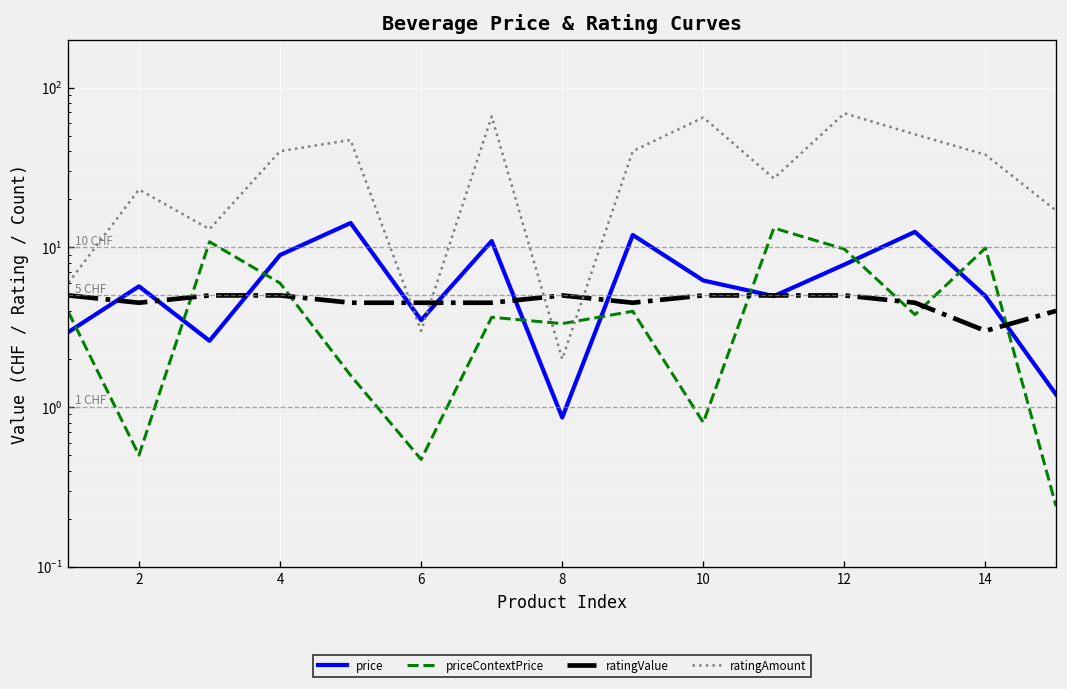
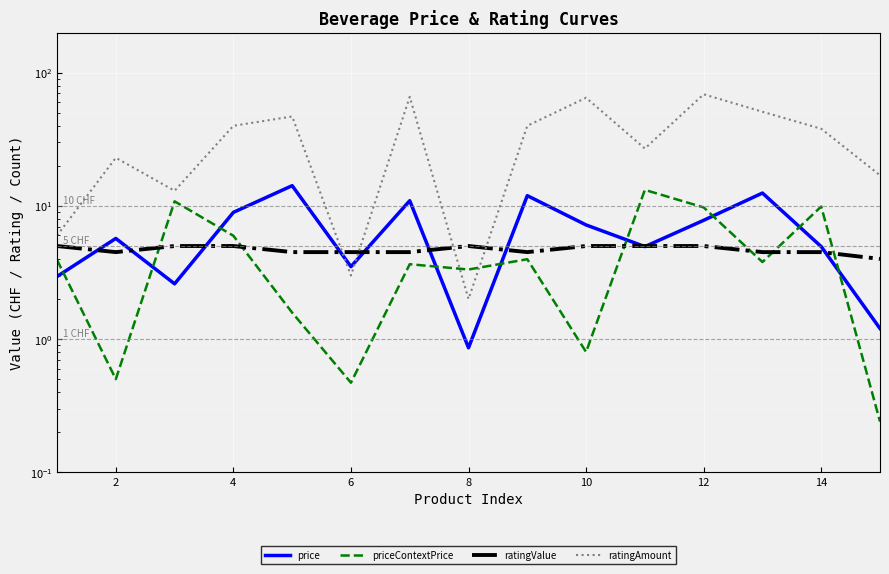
  {
    "price": {
      "2": 5.7,
      "4": 9,
      "6": 3.5,
      "8": 0.9,
-     "10": 6,
+     "10": 7,
      "12": 8,
      "14": 5
    },
    "priceContextPrice": {
      "2": 0.5,
      "4": 6,
      "6": 0.47,
      "8": 3.3,
      "10": 0.8,
      "12": 10,
      "14": 10
    },
    "ratingValue": {
      "2": 4.5,
      "4": 5.0,
      "6": 4.5,
      "8": 5.0,
      "10": 5.0,
      "12": 5.0,
-     "14": 3.0
+     "14": 4.5
    },
    "ratingAmount": {
      "2": 23,
      "4": 40,
      "6": 3.0,
      "8": 2.0,
      "10": 70,
      "12": 70,
      "14": 38
    }
  }
